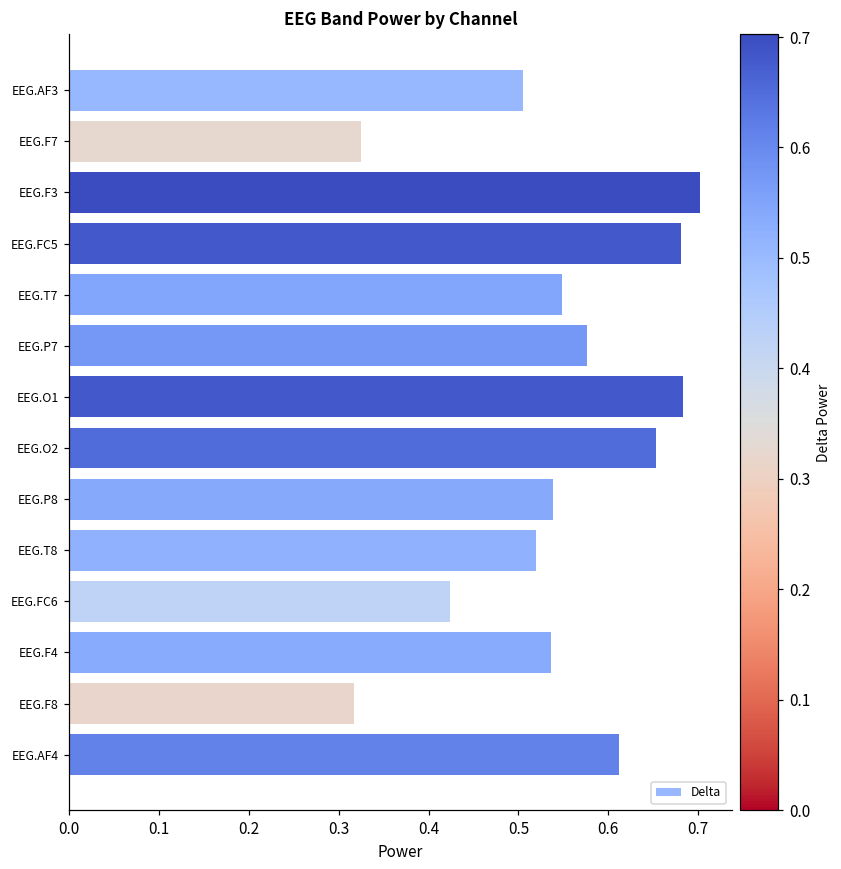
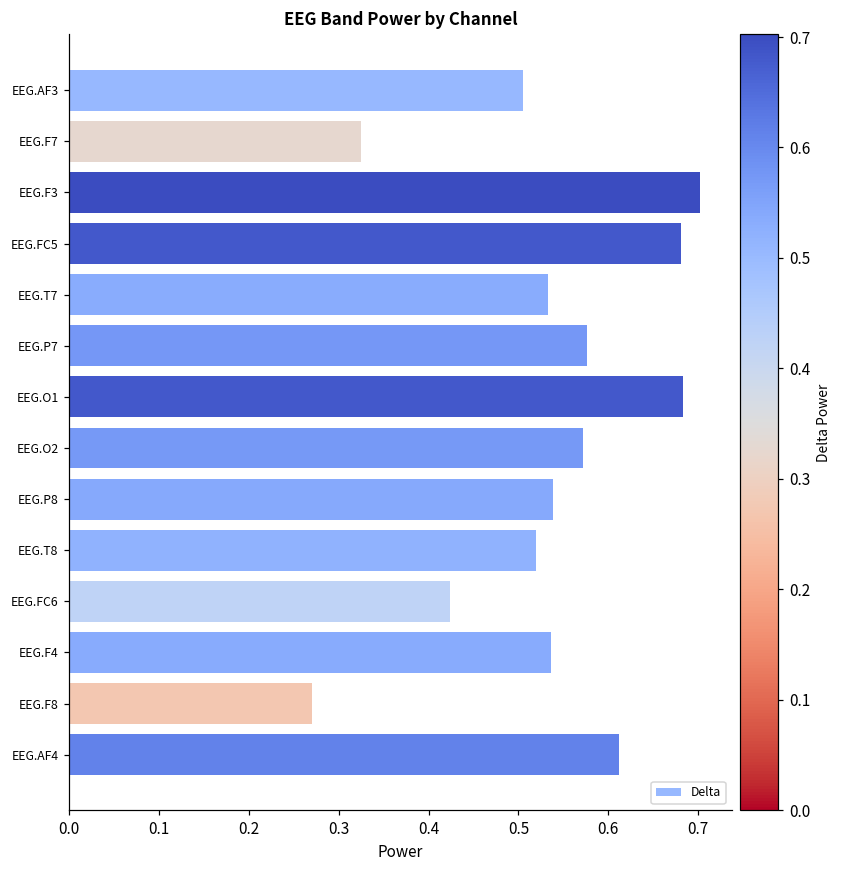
  {
    "EEG.AF3": 0.50,
    "EEG.F7": 0.33,
    "EEG.F3": 0.70,
    "EEG.FC5": 0.68,
-   "EEG.T7": 0.55,
+   "EEG.T7": 0.53,
    "EEG.P7": 0.58,
    "EEG.O1": 0.68,
-   "EEG.O2": 0.65,
+   "EEG.O2": 0.57,
    "EEG.P8": 0.54,
    "EEG.T8": 0.52,
    "EEG.FC6": 0.42,
    "EEG.F4": 0.54,
-   "EEG.F8": 0.32,
+   "EEG.F8": 0.27,
    "EEG.AF4": 0.61
  }
